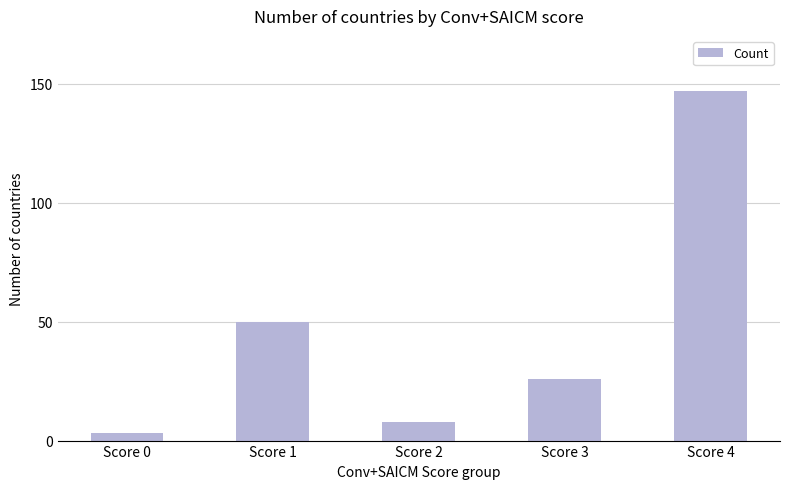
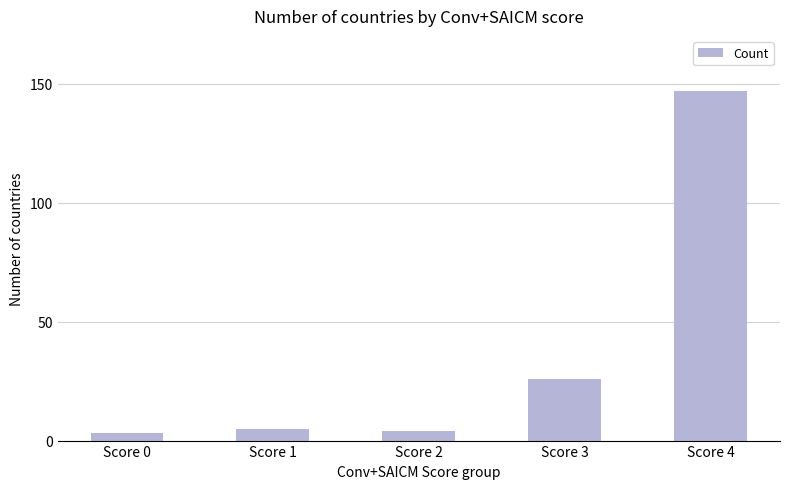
  {
    "Score 0": 3,
-   "Score 1": 50,
-   "Score 2": 8,
+   "Score 1": 5,
+   "Score 2": 4,
    "Score 3": 26,
    "Score 4": 147
  }
